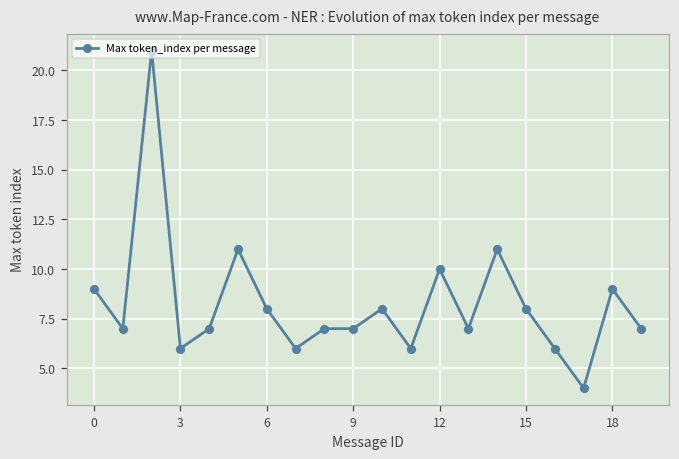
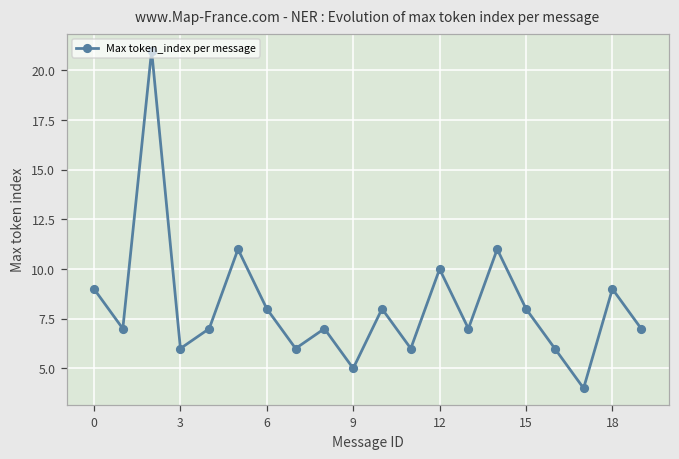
  {
    "0": 9,
    "3": 6,
    "6": 8,
-   "9": 7,
+   "9": 5,
    "12": 10,
    "15": 8,
    "18": 9
  }
